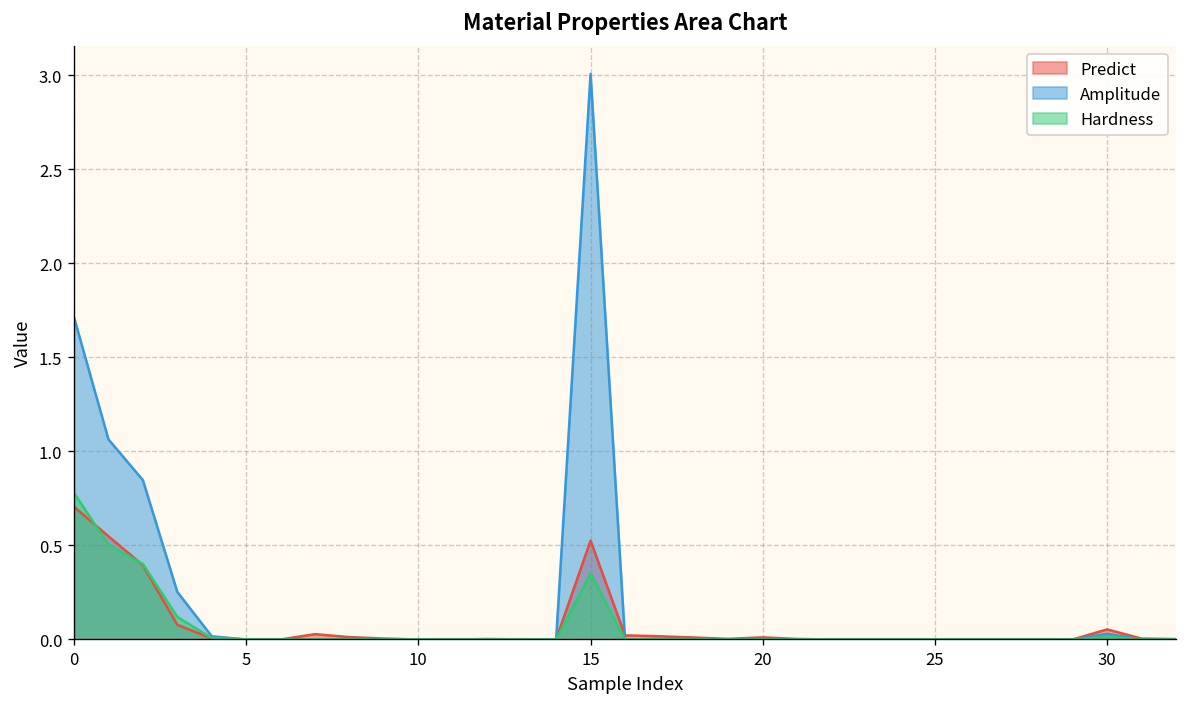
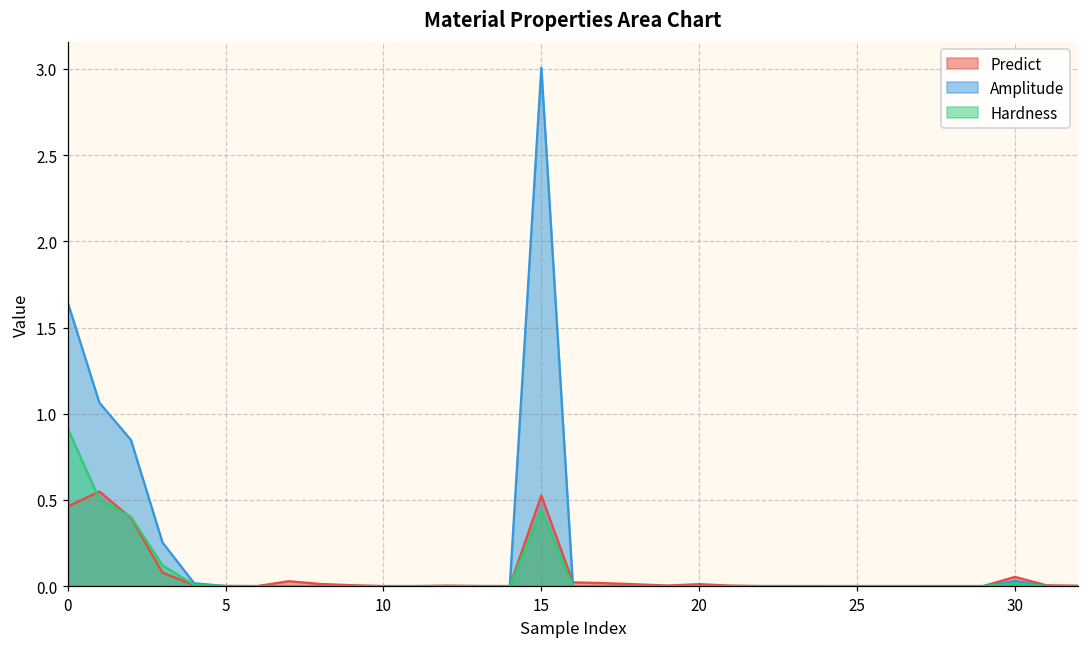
  {
    "Predict": {
-     "0": 0.71,
+     "0": 0.46,
      "15": 0.53,
      "30": 0.05
    },
    "Amplitude": {
-     "0": 1.71,
+     "0": 1.64,
      "15": 3.01
    },
    "Hardness": {
-     "0": 0.78,
-     "15": 0.35
+     "0": 0.91,
+     "15": 0.44
    }
  }
